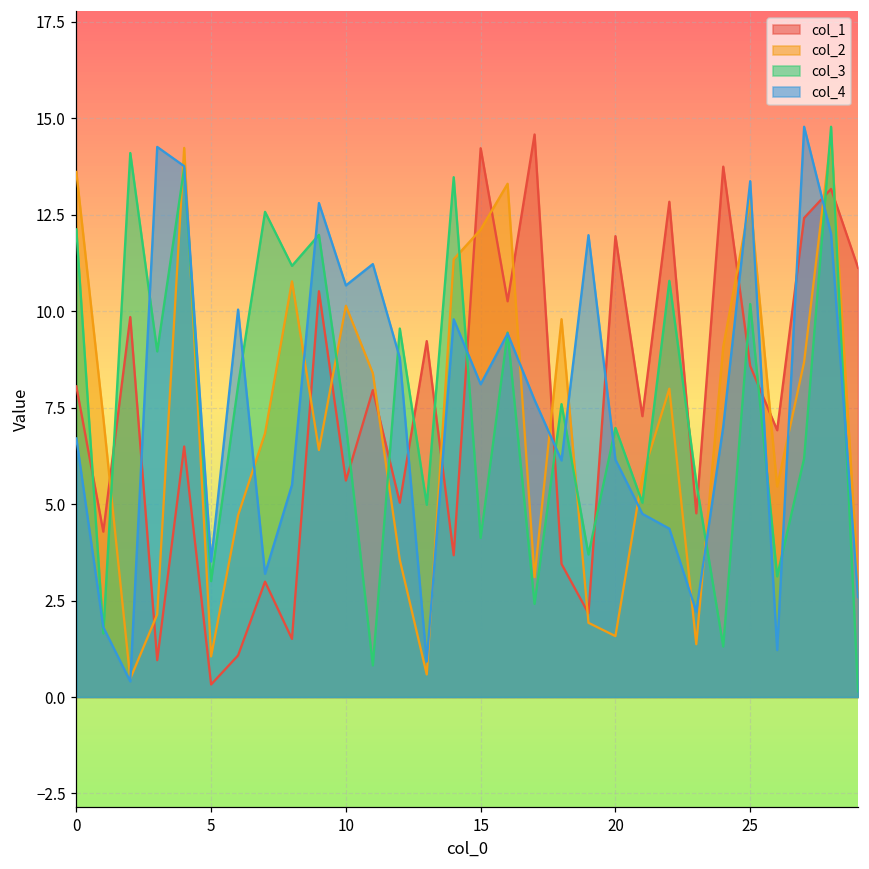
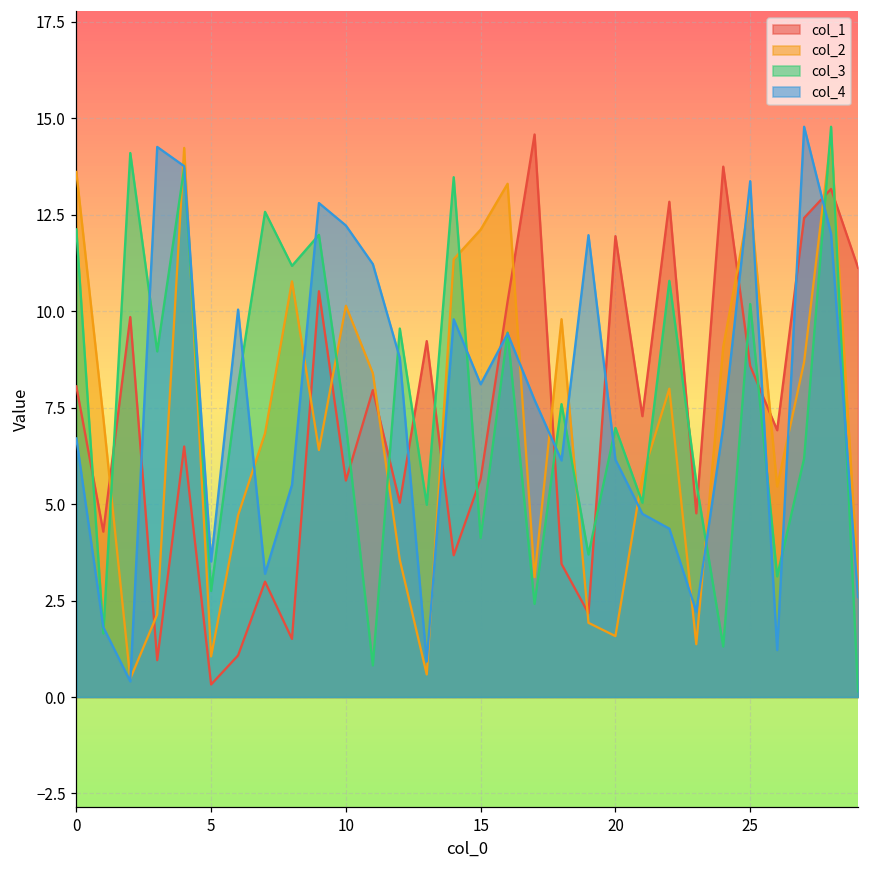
  {
    "col_1": {
      "0": 8.1,
      "5": 0.3,
      "10": 5.6,
-     "15": 14.2,
+     "15": 5.7,
      "20": 11.9,
      "25": 8.6
    },
    "col_2": {
      "0": 13.6,
      "5": 1.1,
      "10": 10.1,
      "15": 12.1,
      "20": 1.6,
      "25": 12.9
    },
    "col_3": {
      "0": 12.1,
-     "5": 3.0,
+     "5": 2.7,
      "10": 7.1,
      "15": 4.1,
      "20": 7.0,
      "25": 10.2
    },
    "col_4": {
      "0": 6.7,
      "5": 3.5,
-     "10": 10.7,
+     "10": 12.2,
      "15": 8.1,
      "20": 6.2,
      "25": 13.4
    }
  }
